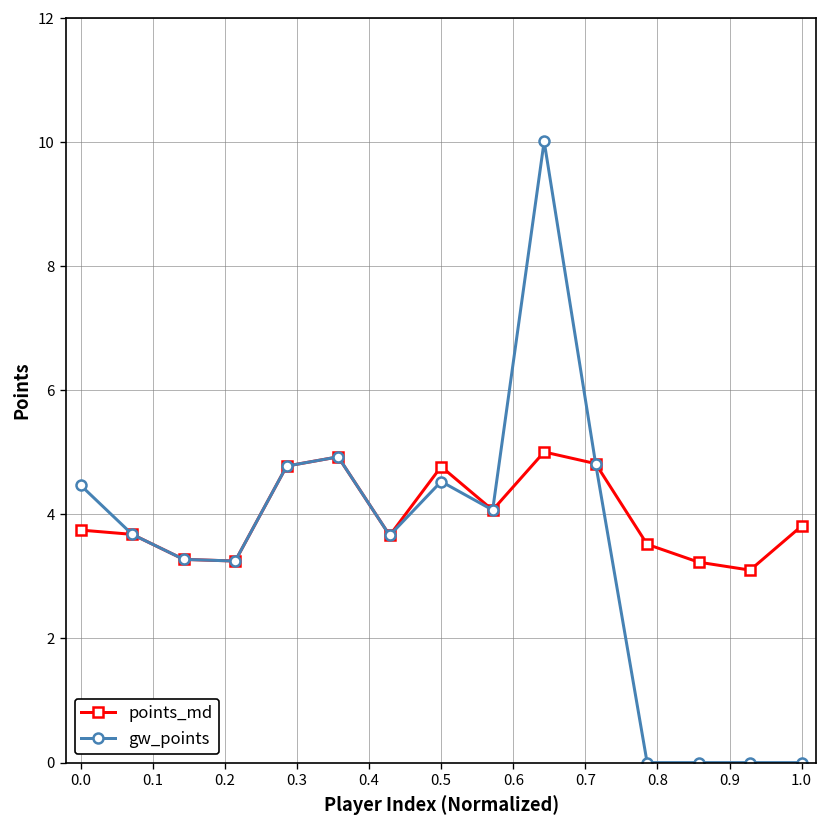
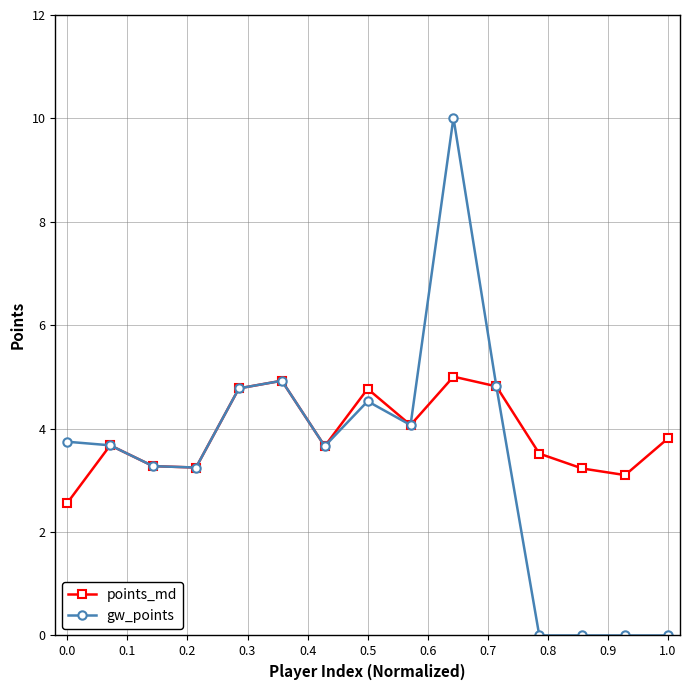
  {
    "points_md": {
-     "0.0": 3.7,
+     "0.0": 2.6,
      "0.5": 4.8,
      "1.0": 3.8
    },
    "gw_points": {
-     "0.0": 4.5,
+     "0.0": 3.7,
      "0.5": 4.5,
      "1.0": 0.0
    }
  }
